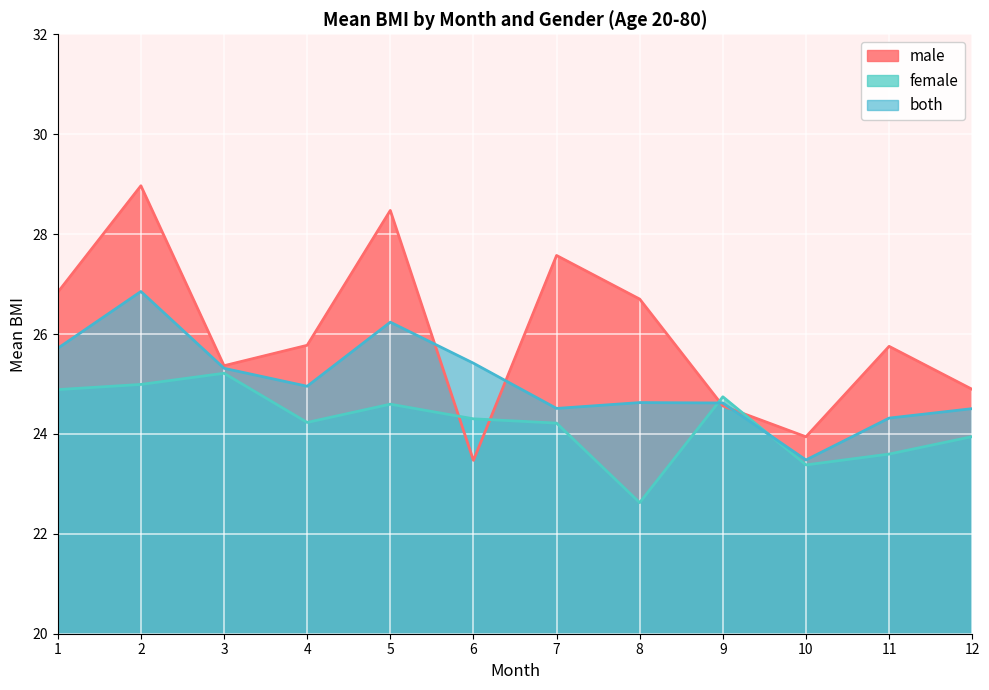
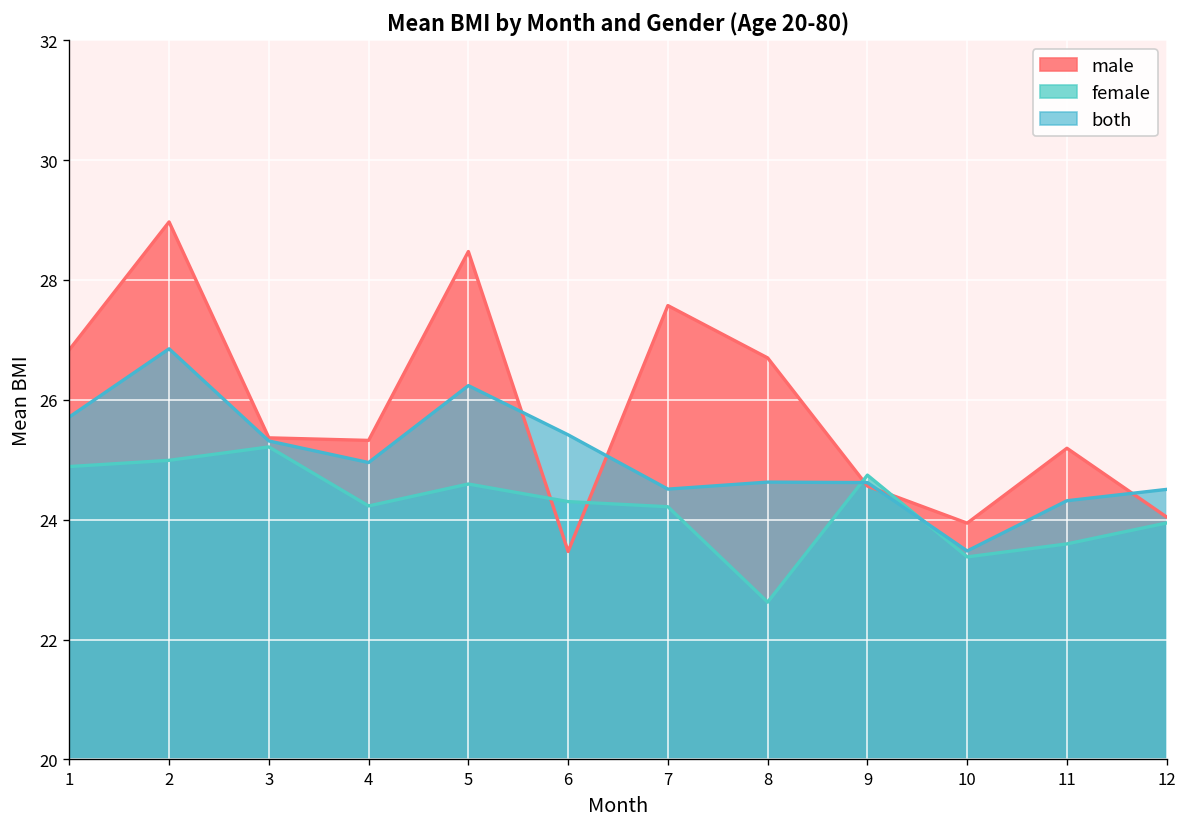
  {
    "male": {
      "1": 26.8,
      "2": 29.0,
      "3": 25.4,
-     "4": 25.8,
+     "4": 25.3,
      "5": 28.5,
      "6": 23.5,
      "7": 27.6,
      "8": 26.7,
      "9": 24.6,
      "10": 23.9,
-     "11": 25.8,
-     "12": 24.9
+     "11": 25.2,
+     "12": 24.0
    }
  }
